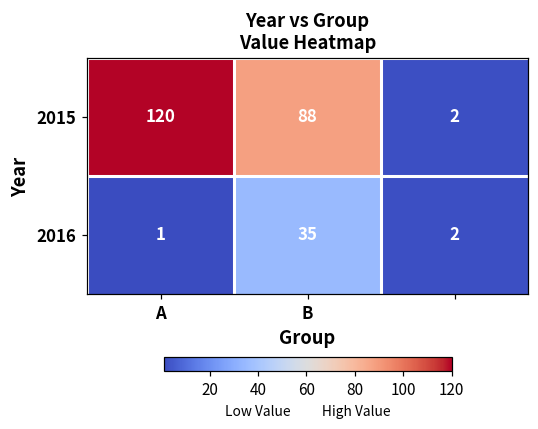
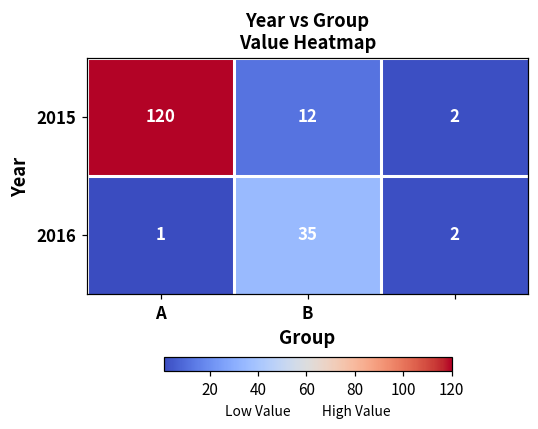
  {
    "2015": {
      "A": 120,
-     "B": 88
+     "B": 12
    },
    "2016": {
      "A": 1,
      "B": 35
    }
  }
